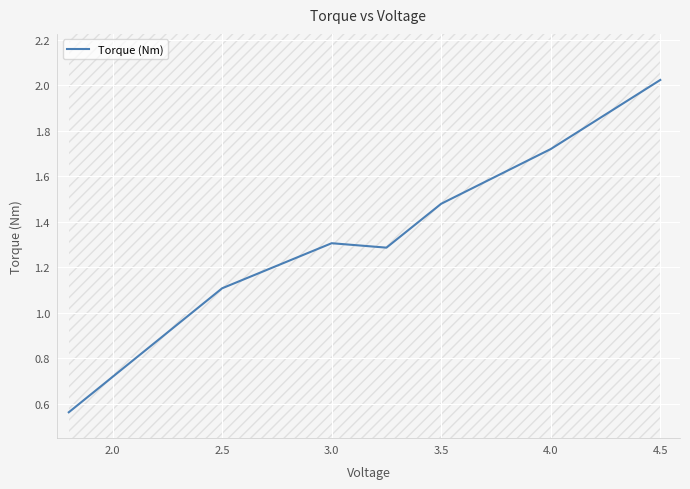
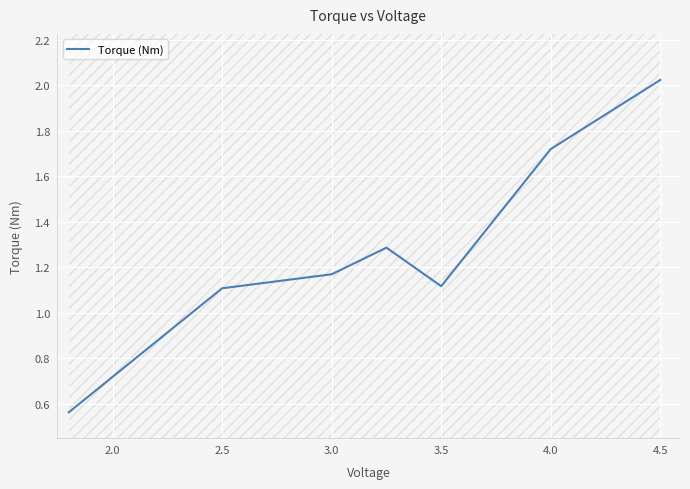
  {
    "Torque (Nm)": {
      "2.5": 1.11,
-     "3.0": 1.31,
-     "3.5": 1.48,
+     "3.0": 1.17,
+     "3.5": 1.12,
      "4.0": 1.72,
      "4.5": 2.02
    }
  }
